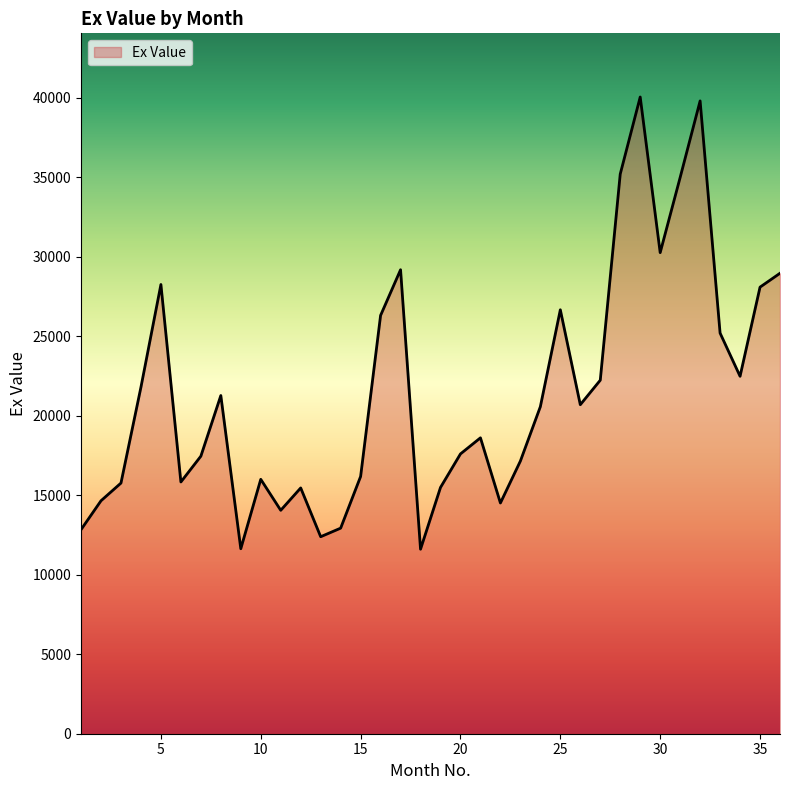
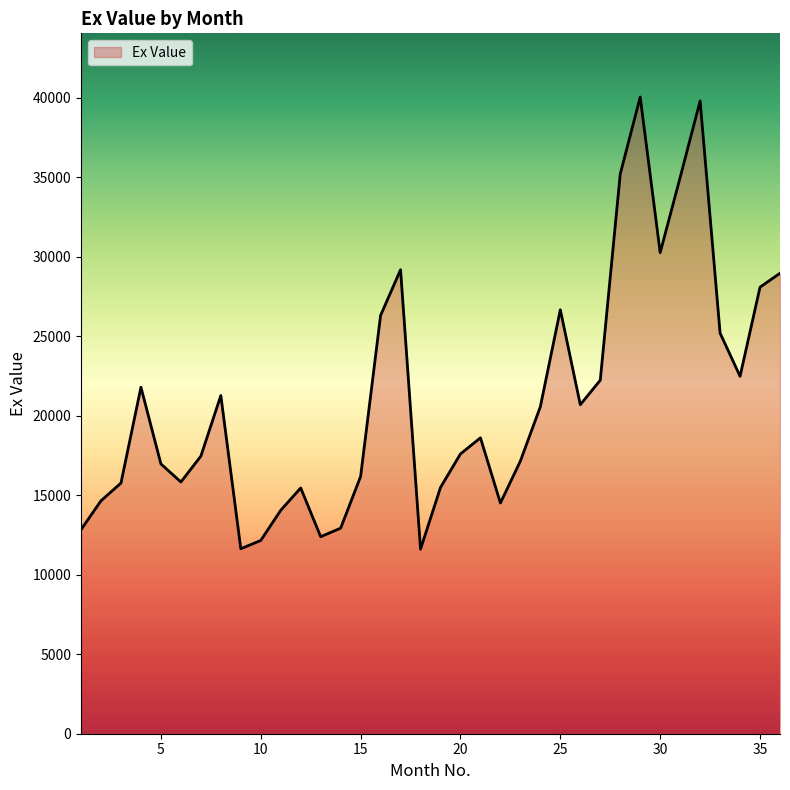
  {
-   "5": 28200,
-   "10": 16000,
+   "5": 17000,
+   "10": 12200,
    "15": 16200,
    "20": 17600,
    "25": 26700,
    "30": 30300,
    "35": 28100
  }
